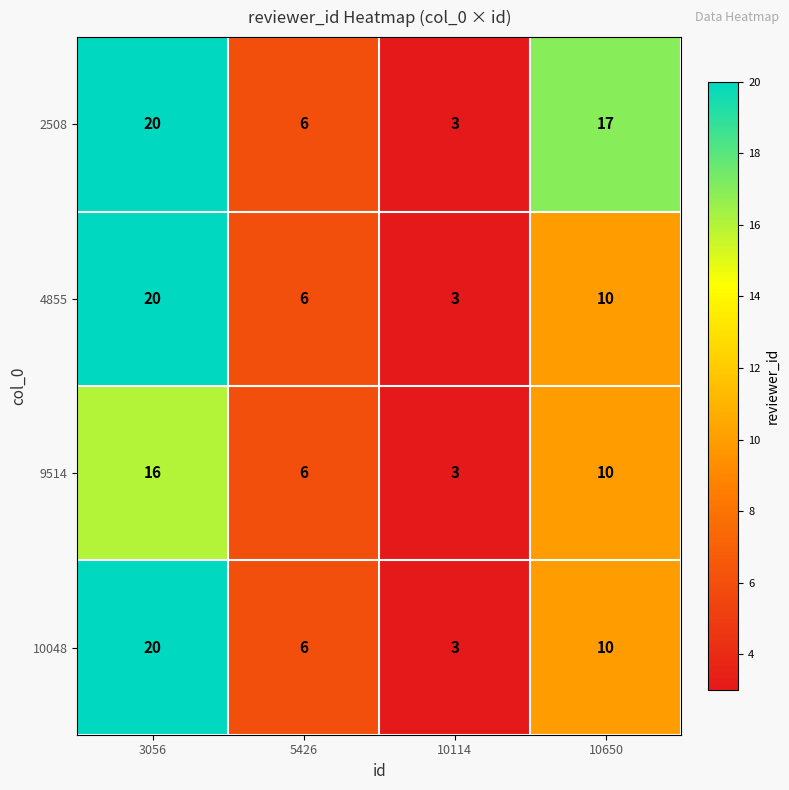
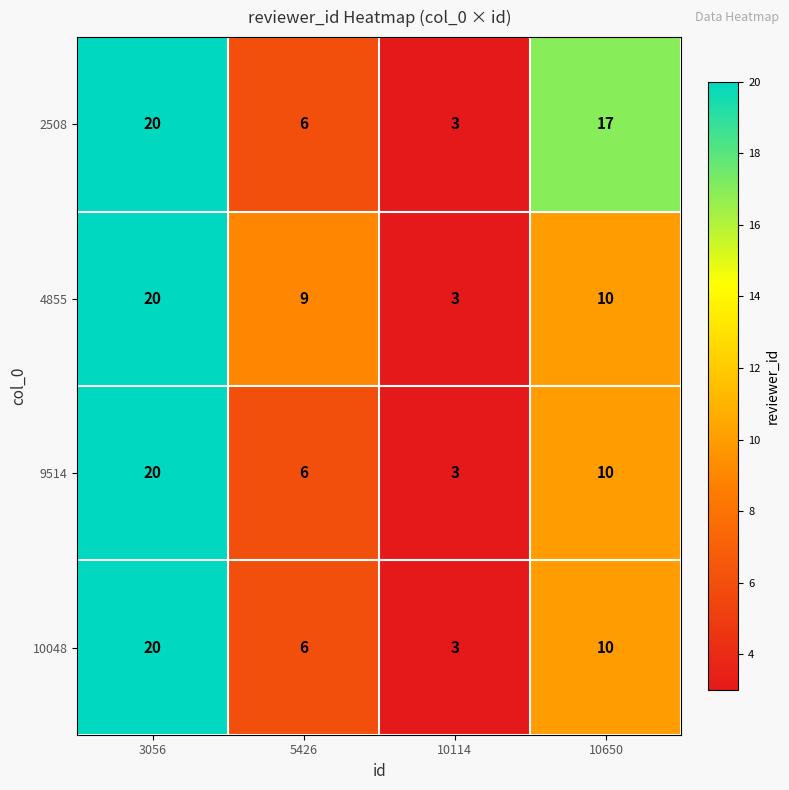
  {
    "2508": {
      "3056": 20,
      "5426": 6,
      "10114": 3,
      "10650": 17
    },
    "4855": {
      "3056": 20,
-     "5426": 6,
+     "5426": 9,
      "10114": 3,
      "10650": 10
    },
    "9514": {
-     "3056": 16,
+     "3056": 20,
      "5426": 6,
      "10114": 3,
      "10650": 10
    },
    "10048": {
      "3056": 20,
      "5426": 6,
      "10114": 3,
      "10650": 10
    }
  }
